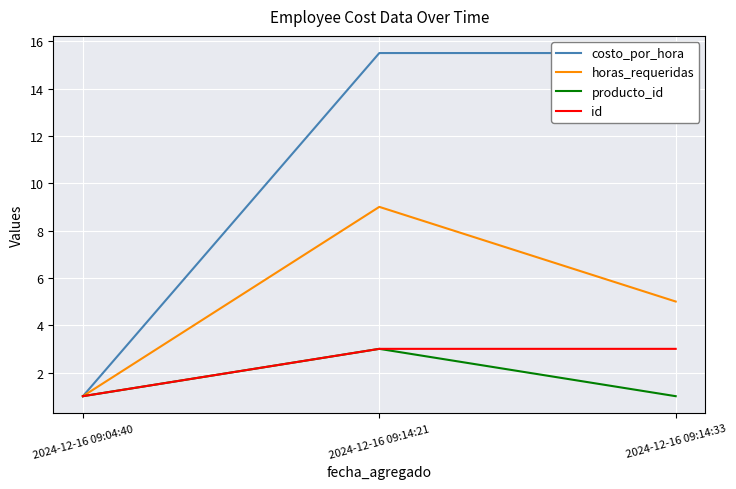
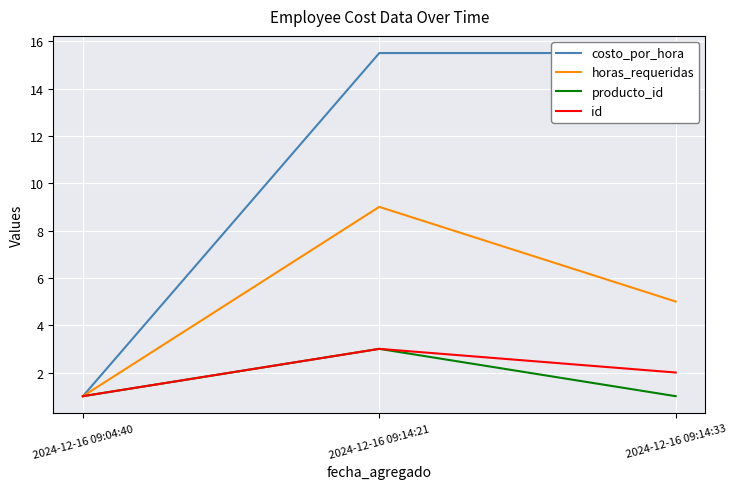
  {
    "costo_por_hora": {
      "2024-12-16 09:14:21": 15.5
    },
    "horas_requeridas": {
      "2024-12-16 09:14:21": 9,
      "2024-12-16 09:14:33": 5
    },
    "producto_id": {
      "2024-12-16 09:14:33": 1
    },
    "id": {
-     "2024-12-16 09:14:33": 3
+     "2024-12-16 09:14:33": 2
    }
  }
